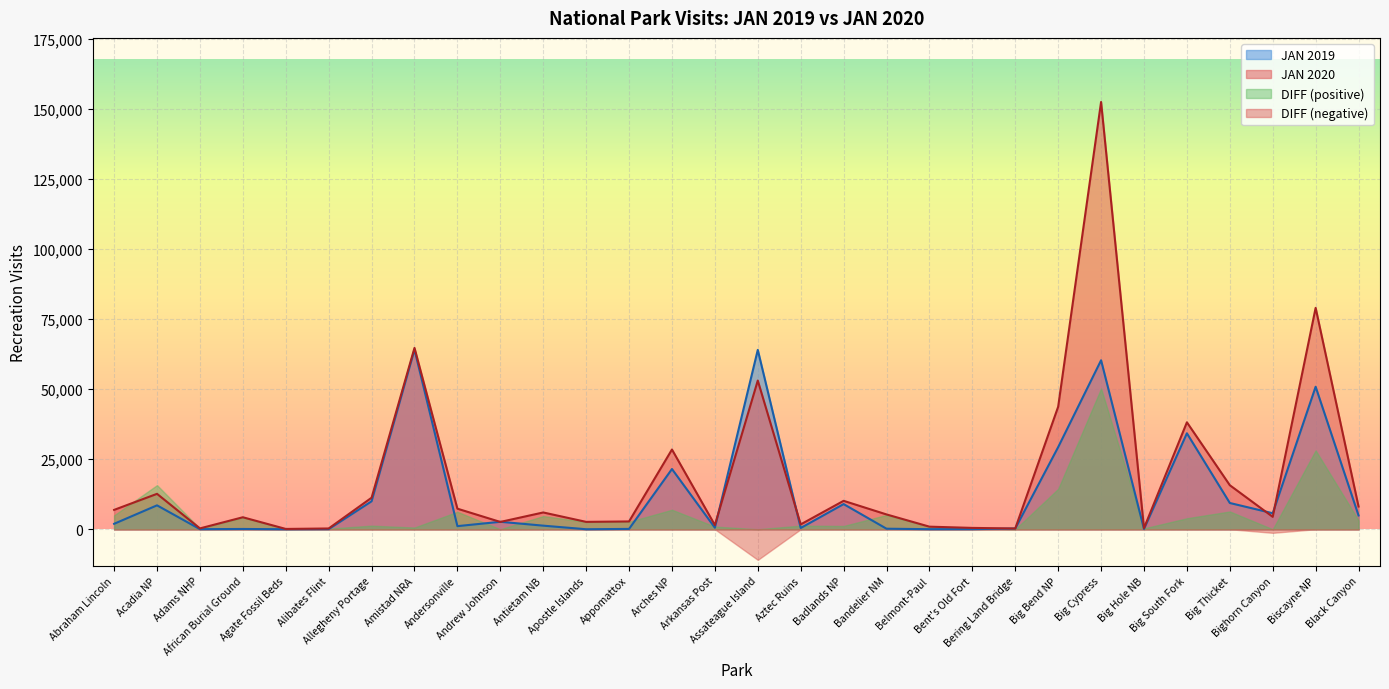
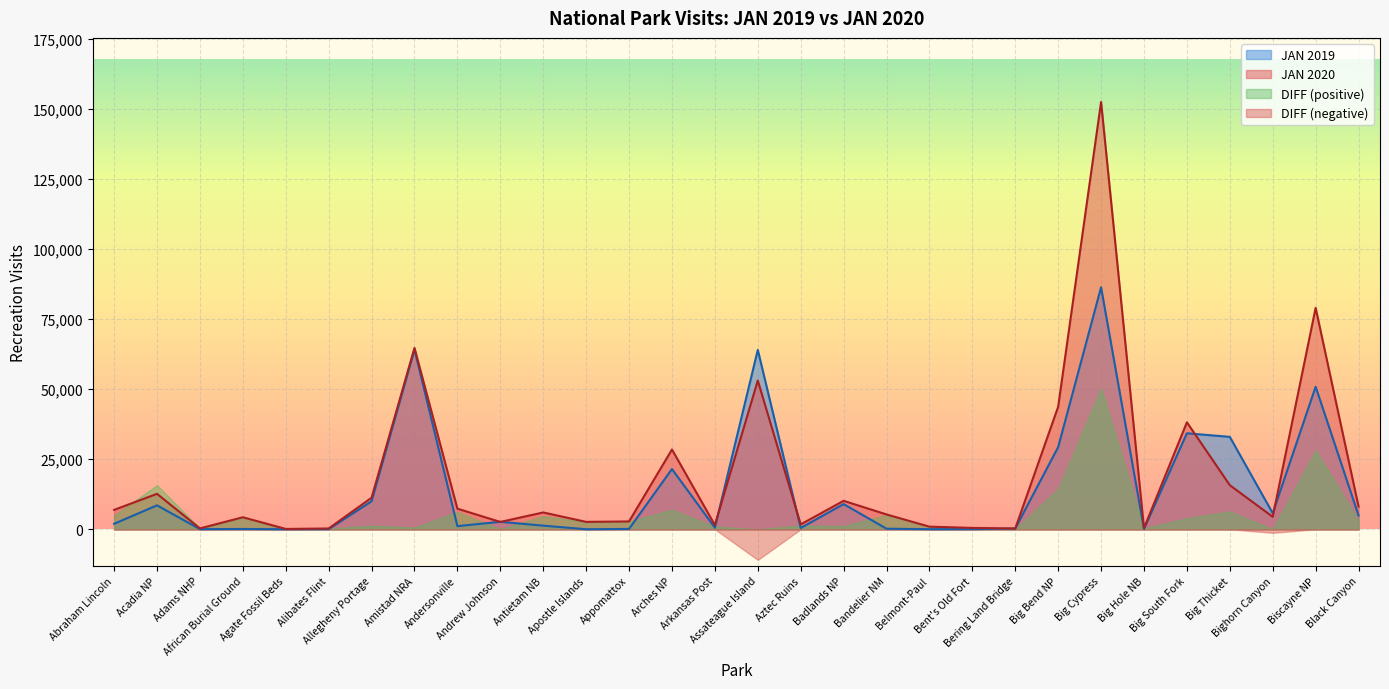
  {
    "JAN 2019": {
      "Abraham Lincoln": "2,000",
      "Acadia NP": "9,000",
      "Allegheny Portage": "10,000",
      "Andersonville": "1,000",
      "Antietam NB": "1,000",
      "Arches NP": "21,000",
      "Assateague Island": "64,000",
      "Badlands NP": "9,000",
      "Big Bend NP": "29,000",
-     "Big Cypress": "60,000",
+     "Big Cypress": "86,000",
      "Big South Fork": "34,000",
-     "Big Thicket": "9,000",
+     "Big Thicket": "33,000",
      "Bighorn Canyon": "6,000",
      "Biscayne NP": "51,000",
      "Black Canyon": "5,000"
    },
    "DIFF (positive)": {
      "Abraham Lincoln": "5,000",
      "Acadia NP": "16,000",
      "Allegheny Portage": "1,000",
      "Andersonville": "6,000",
      "Antietam NB": "5,000",
      "Arches NP": "7,000",
      "Badlands NP": "1,000",
      "Big Bend NP": "14,000",
      "Big Cypress": "50,000",
      "Big South Fork": "4,000",
      "Big Thicket": "6,000",
      "Biscayne NP": "28,000",
      "Black Canyon": "3,000"
    }
  }
